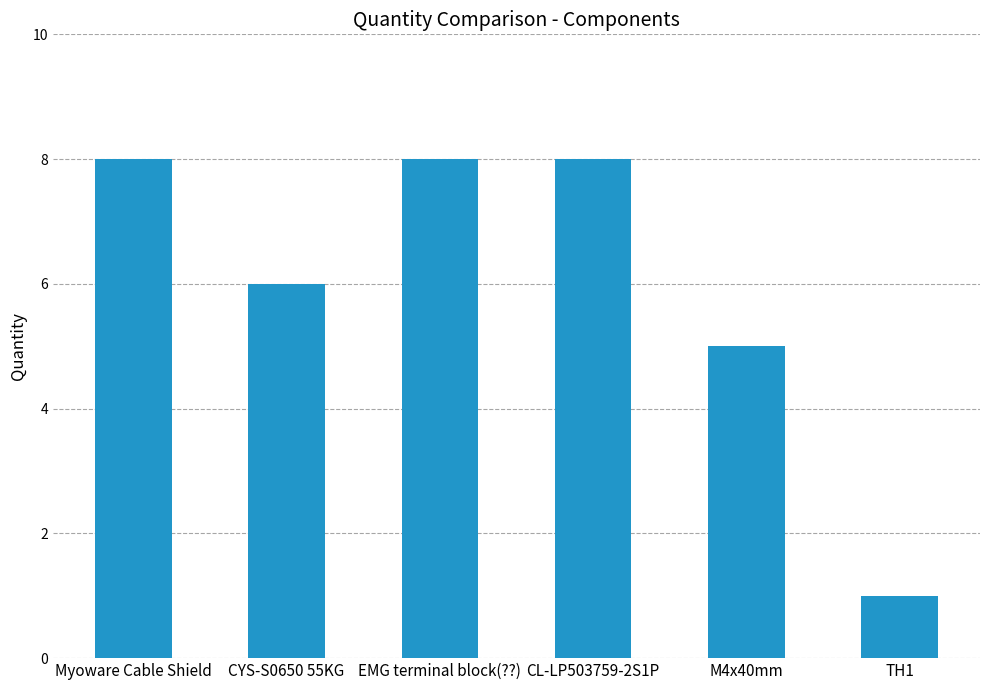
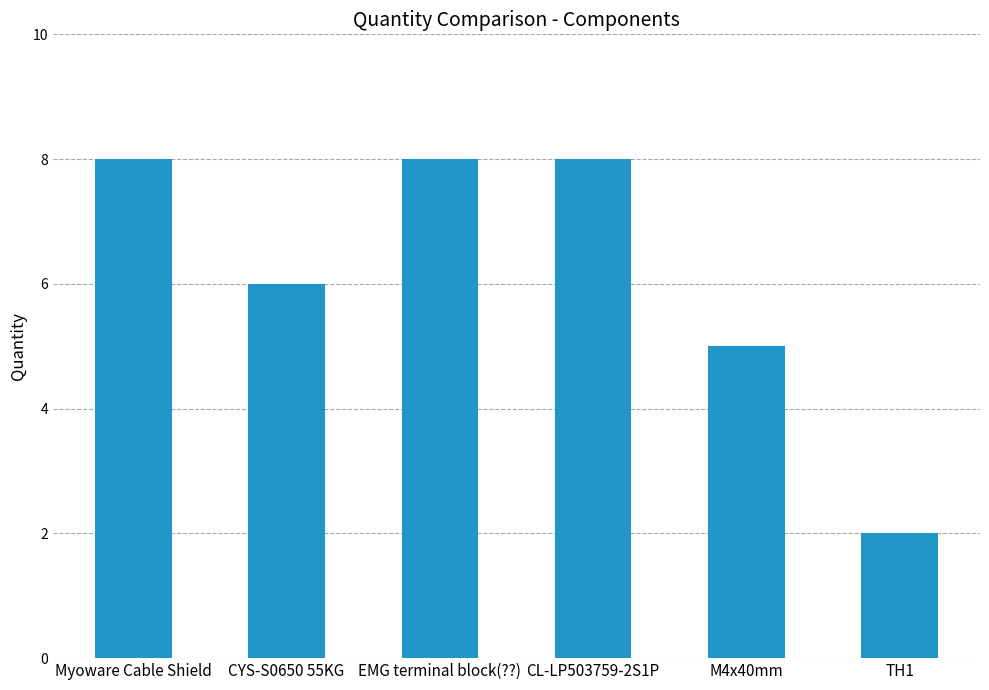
  {
    "Myoware Cable Shield": 8,
    "CYS-S0650 55KG": 6,
    "EMG terminal block(??)": 8,
    "CL-LP503759-2S1P": 8,
    "M4x40mm": 5,
-   "TH1": 1
+   "TH1": 2
  }
